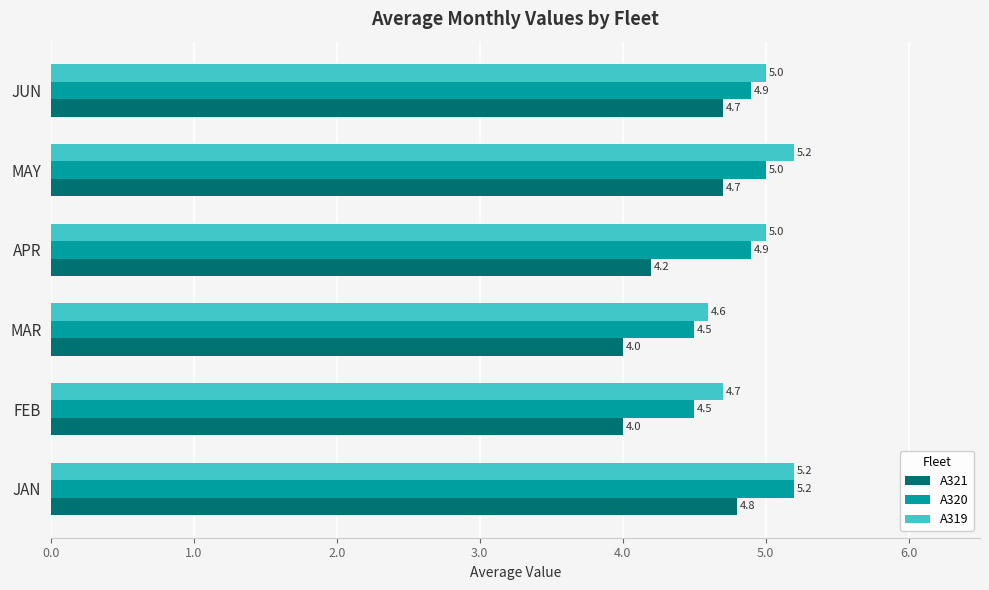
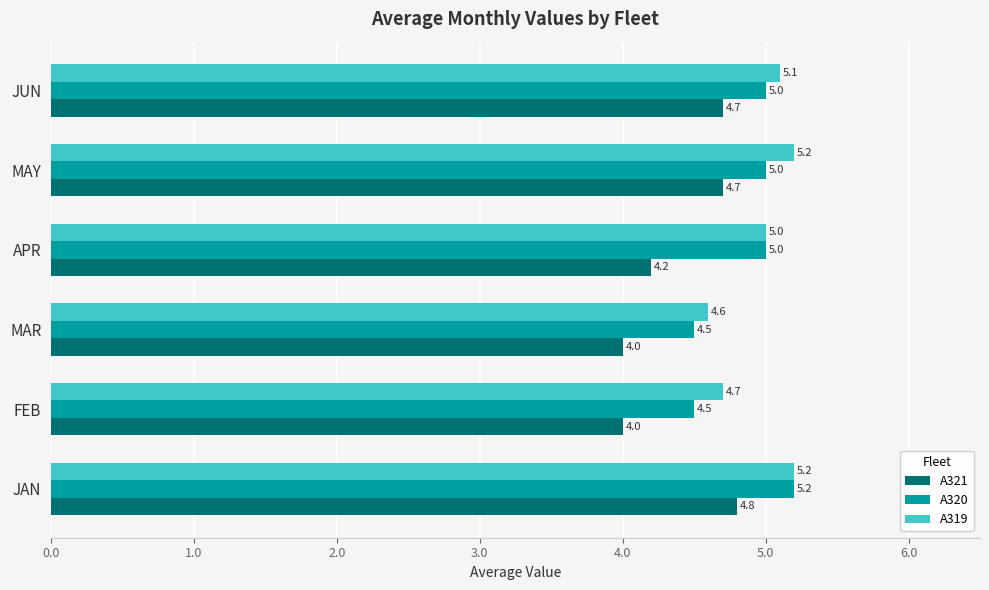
  {
    "A321": {
      "JUN": 4.7,
      "MAY": 4.7,
      "APR": 4.2,
      "MAR": 4.0,
      "FEB": 4.0,
      "JAN": 4.8
    },
    "A320": {
-     "JUN": 4.9,
+     "JUN": 5.0,
      "MAY": 5.0,
-     "APR": 4.9,
+     "APR": 5.0,
      "MAR": 4.5,
      "FEB": 4.5,
      "JAN": 5.2
    },
    "A319": {
-     "JUN": 5.0,
+     "JUN": 5.1,
      "MAY": 5.2,
      "APR": 5.0,
      "MAR": 4.6,
      "FEB": 4.7,
      "JAN": 5.2
    }
  }
